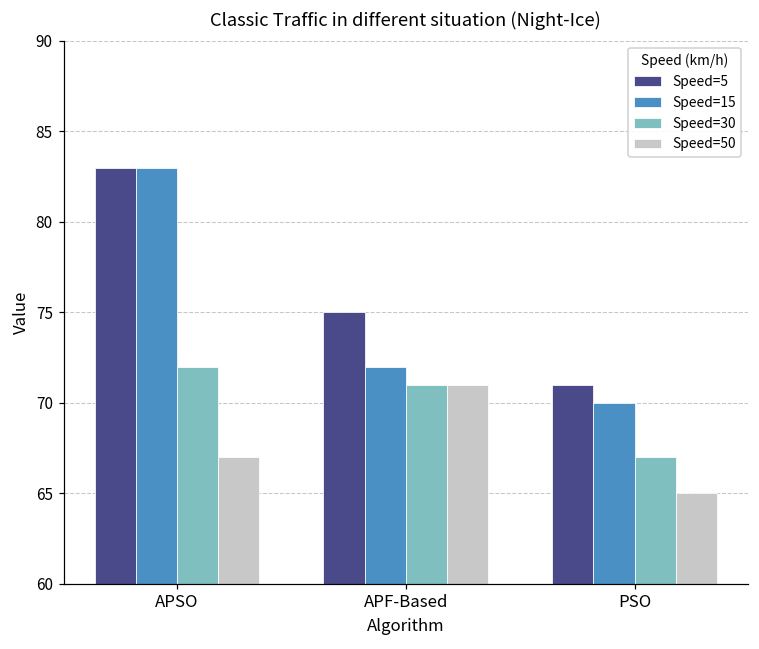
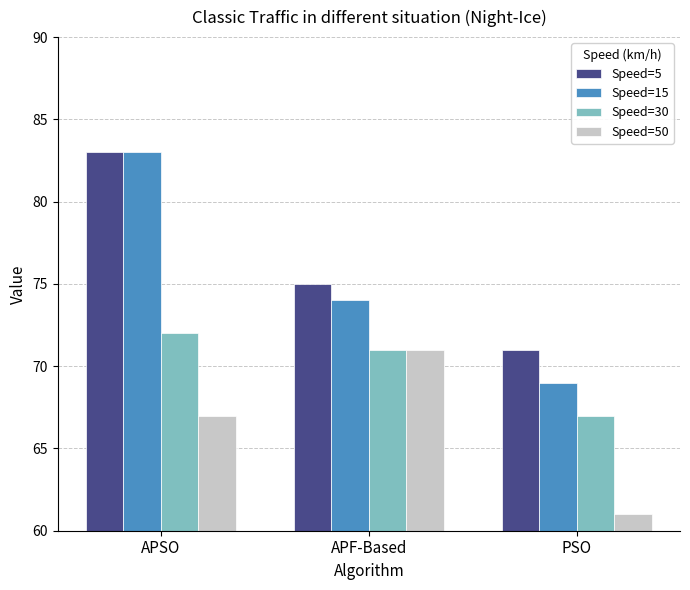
  {
    "Speed=5": {
      "APSO": 83,
      "APF-Based": 75,
      "PSO": 71
    },
    "Speed=15": {
      "APSO": 83,
-     "APF-Based": 72,
-     "PSO": 70
+     "APF-Based": 74,
+     "PSO": 69
    },
    "Speed=30": {
      "APSO": 72,
      "APF-Based": 71,
      "PSO": 67
    },
    "Speed=50": {
      "APSO": 67,
      "APF-Based": 71,
-     "PSO": 65
+     "PSO": 61
    }
  }
